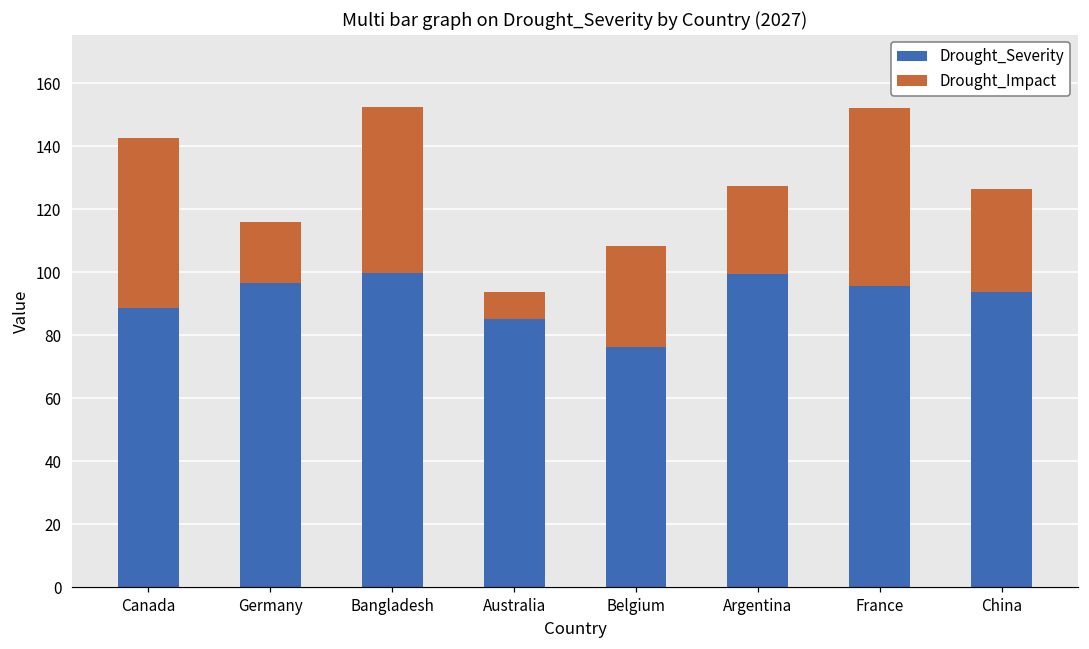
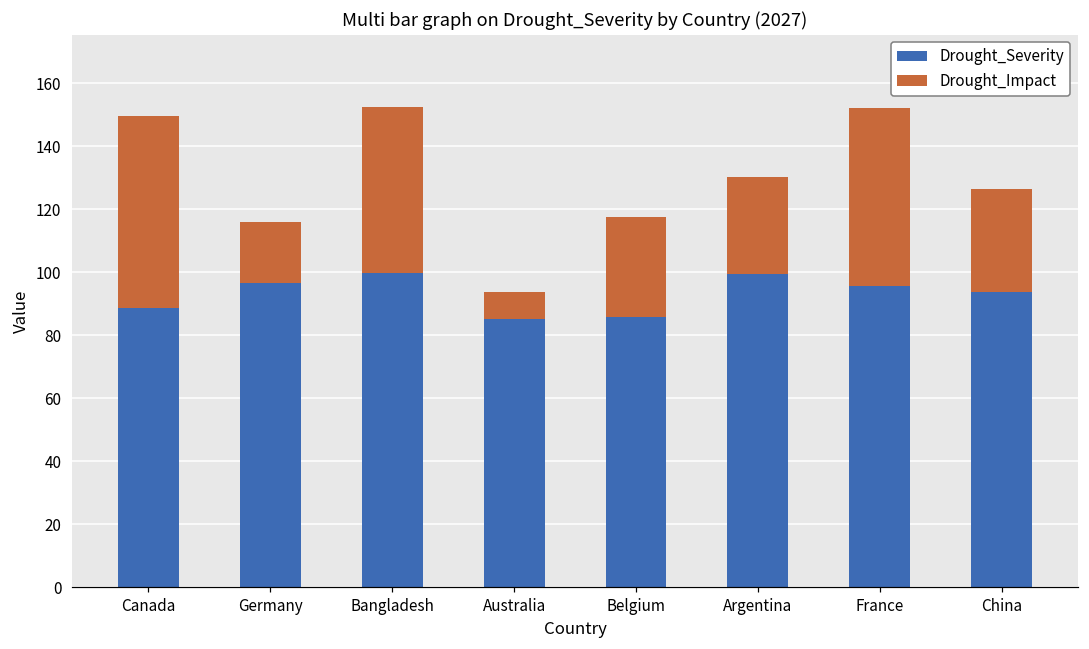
  {
    "Drought_Severity": {
      "Canada": 89,
      "Germany": 97,
      "Bangladesh": 100,
      "Australia": 85,
-     "Belgium": 76,
+     "Belgium": 86,
      "Argentina": 99,
      "France": 95,
      "China": 94
    },
    "Drought_Impact": {
-     "Canada": 54,
+     "Canada": 61,
      "Germany": 19,
      "Bangladesh": 53,
      "Australia": 9,
      "Belgium": 32,
-     "Argentina": 28,
+     "Argentina": 31,
      "France": 57,
      "China": 33
    }
  }
